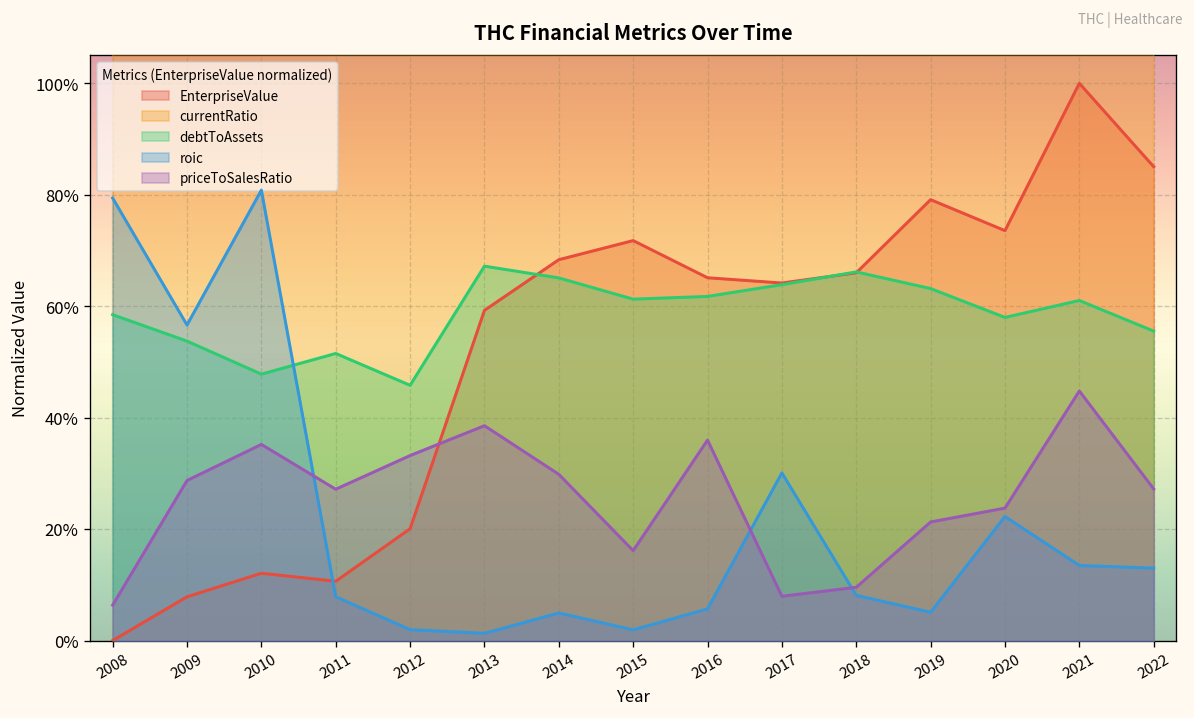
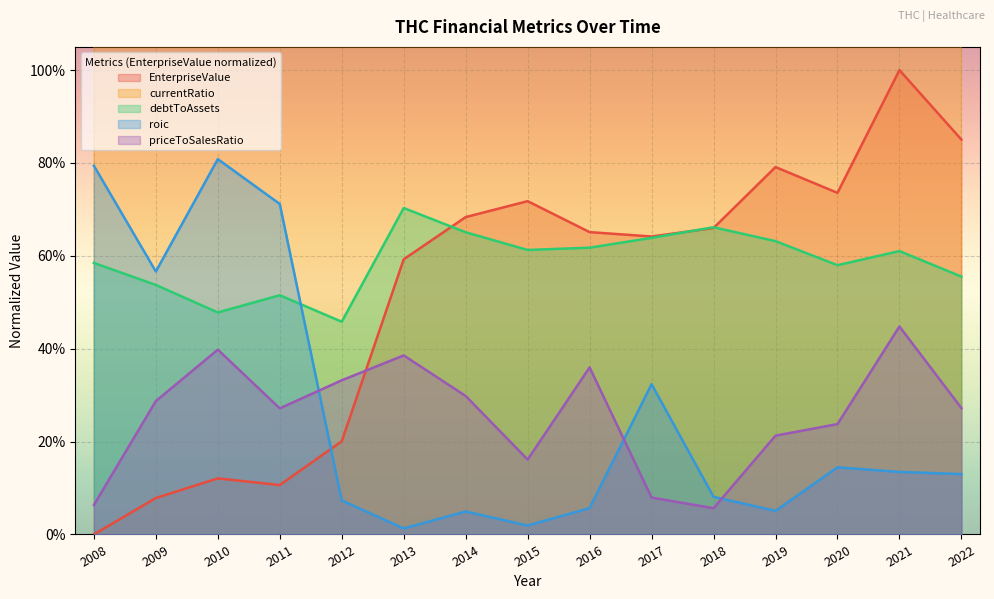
  {
    "debtToAssets": {
      "2008": "58%",
      "2009": "54%",
      "2010": "48%",
      "2011": "52%",
      "2012": "46%",
-     "2013": "67%",
+     "2013": "70%",
      "2014": "65%",
      "2015": "61%",
      "2016": "62%",
      "2019": "63%",
      "2020": "58%",
      "2021": "61%",
      "2022": "56%"
    },
    "roic": {
      "2008": "79%",
      "2009": "57%",
      "2010": "81%",
-     "2011": "8%",
-     "2012": "2%",
+     "2011": "71%",
+     "2012": "7%",
      "2013": "1%",
      "2014": "5%",
      "2015": "2%",
      "2016": "6%",
-     "2017": "30%",
+     "2017": "32%",
      "2018": "8%",
      "2019": "5%",
-     "2020": "22%",
+     "2020": "14%",
      "2021": "13%",
      "2022": "13%"
    },
    "priceToSalesRatio": {
      "2008": "6%",
      "2009": "29%",
-     "2010": "35%",
+     "2010": "40%",
      "2011": "27%",
      "2012": "33%",
      "2013": "39%",
      "2014": "30%",
      "2015": "16%",
      "2016": "36%",
      "2017": "8%",
-     "2018": "10%",
+     "2018": "6%",
      "2019": "21%",
      "2020": "24%",
      "2021": "45%",
      "2022": "27%"
    }
  }
